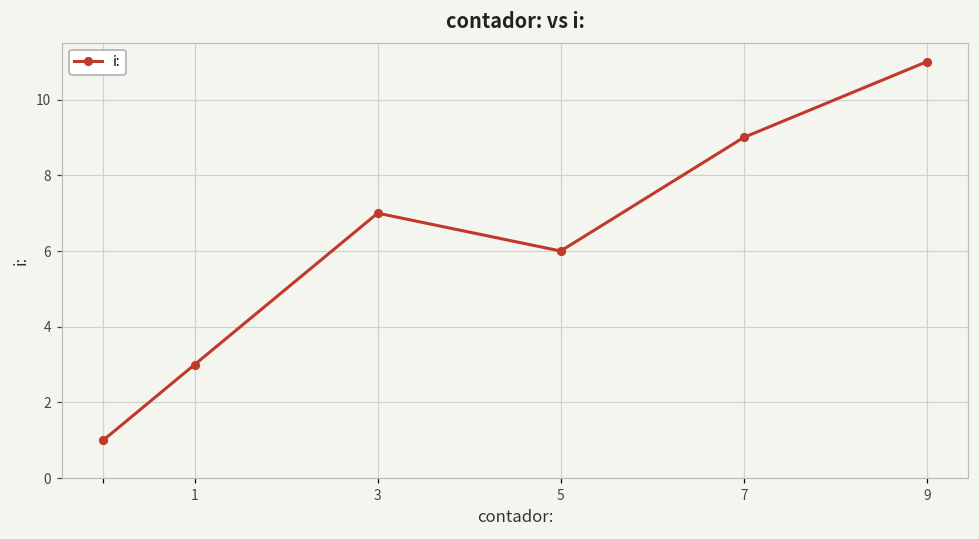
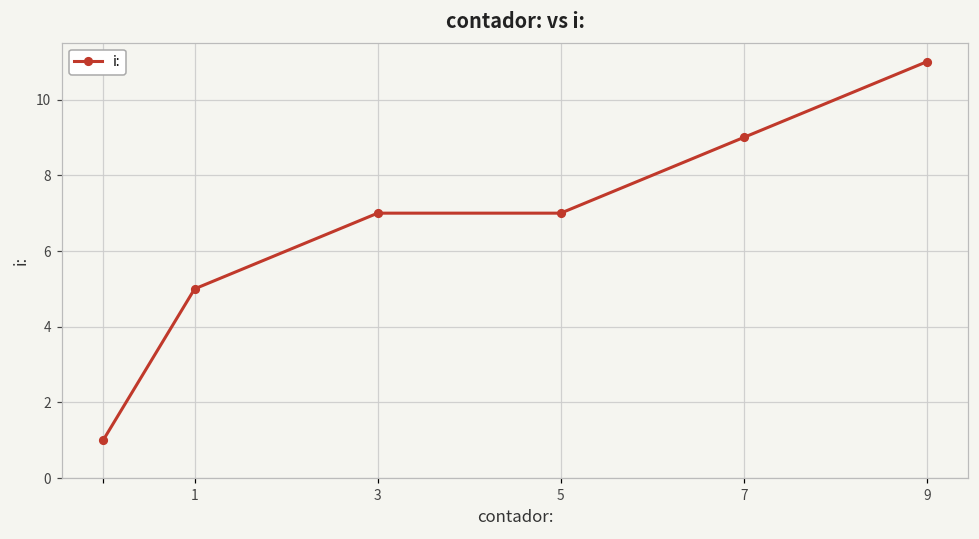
  {
-   "1": 3,
+   "1": 5,
    "3": 7,
-   "5": 6,
+   "5": 7,
    "7": 9,
    "9": 11
  }
